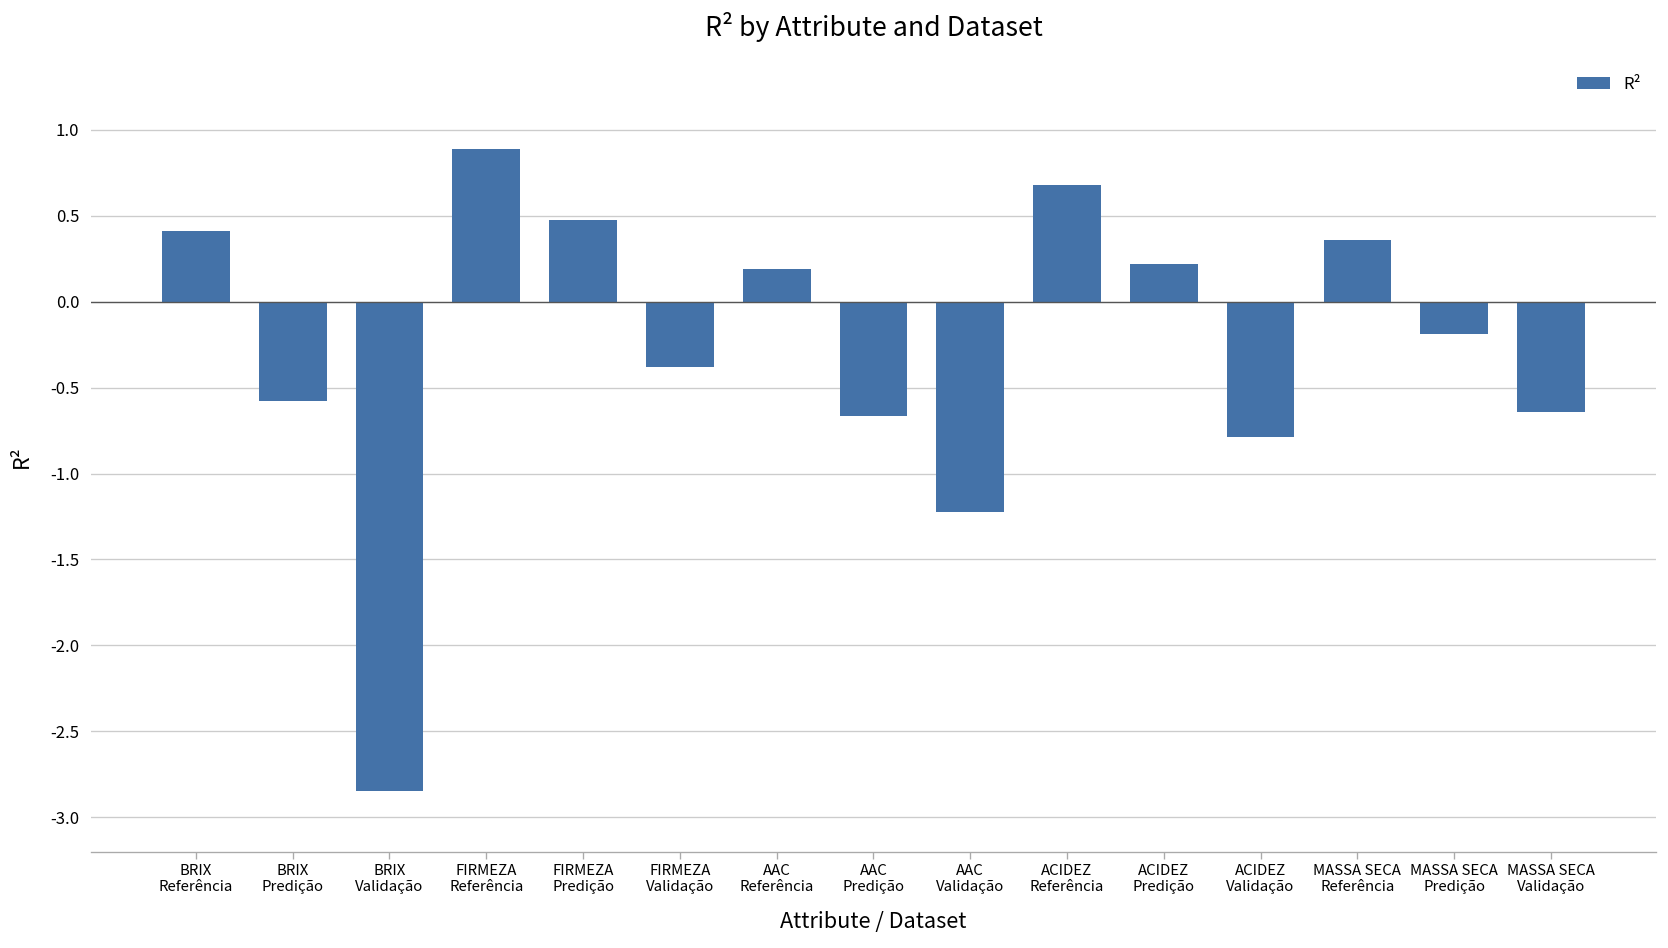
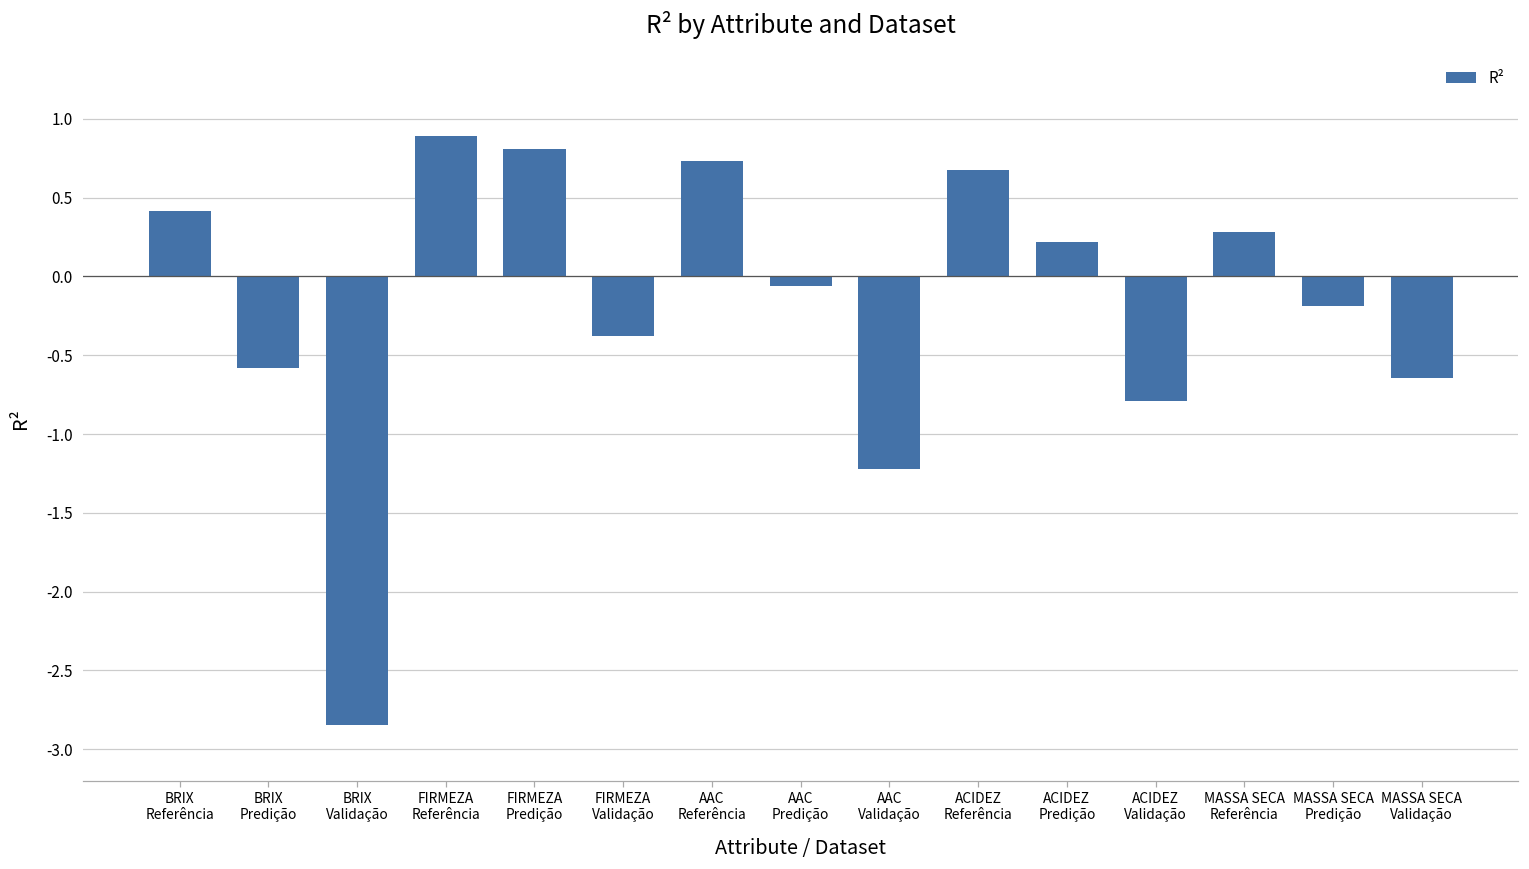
  {
    "BRIX Referência": 0.41,
    "BRIX Predição": -0.58,
    "BRIX Validação": -2.85,
    "FIRMEZA Referência": 0.89,
-   "FIRMEZA Predição": 0.47,
+   "FIRMEZA Predição": 0.81,
    "FIRMEZA Validação": -0.38,
-   "AAC Referência": 0.19,
-   "AAC Predição": -0.66,
+   "AAC Referência": 0.73,
+   "AAC Predição": -0.06,
    "AAC Validação": -1.22,
    "ACIDEZ Referência": 0.68,
    "ACIDEZ Predição": 0.22,
    "ACIDEZ Validação": -0.79,
-   "MASSA SECA Referência": 0.36,
+   "MASSA SECA Referência": 0.28,
    "MASSA SECA Predição": -0.19,
    "MASSA SECA Validação": -0.64
  }
